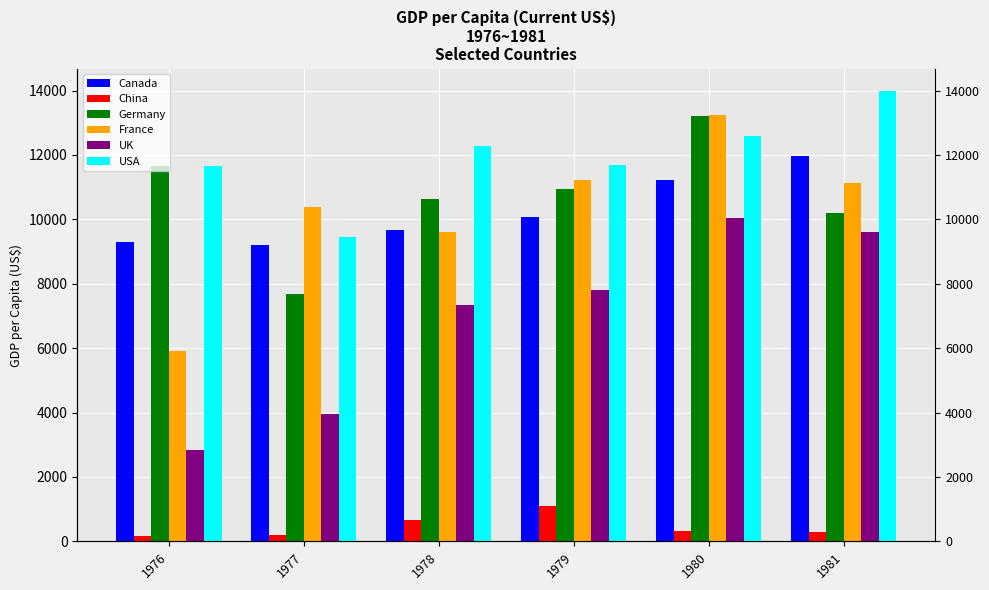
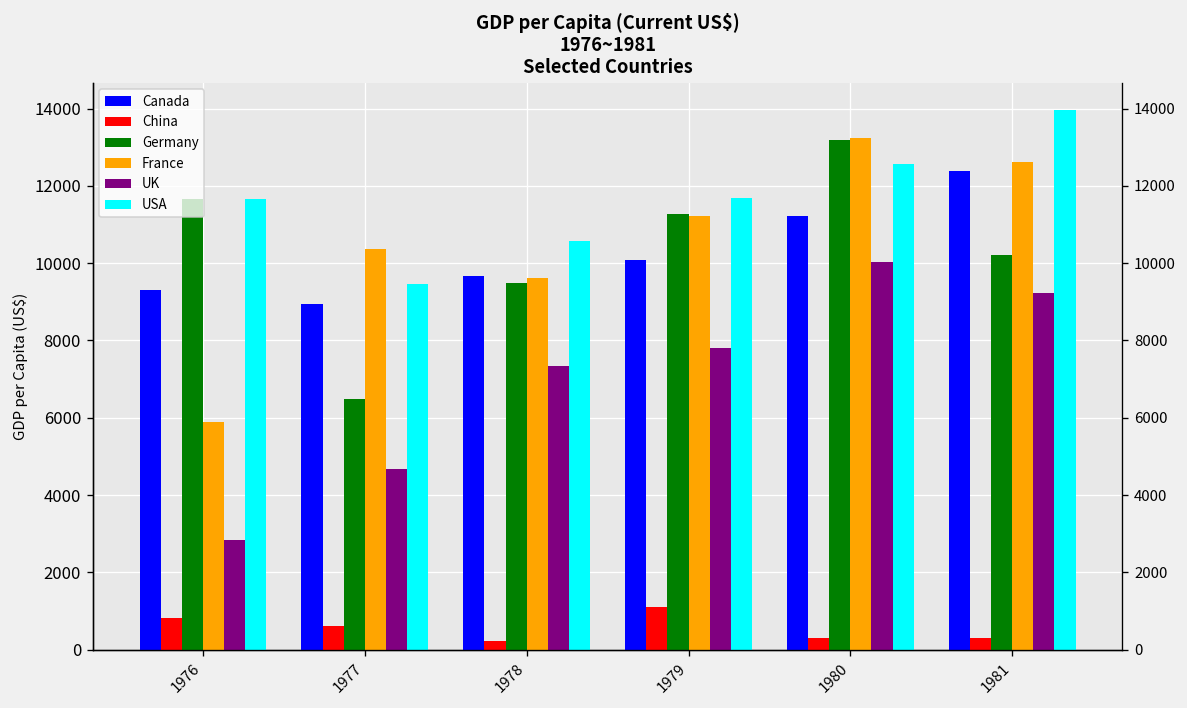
  {
    "Canada": {
      "1976": 9300,
-     "1977": 9200,
+     "1977": 8900,
      "1978": 9700,
      "1979": 10100,
      "1980": 11200,
-     "1981": 12000
+     "1981": 12400
    },
    "China": {
-     "1976": 200,
-     "1977": 200,
-     "1978": 700,
+     "1976": 800,
+     "1977": 600,
+     "1978": 200,
      "1979": 1100,
      "1980": 300,
      "1981": 300
    },
    "Germany": {
-     "1977": 7700,
-     "1978": 10600,
-     "1979": 11000,
+     "1977": 6500,
+     "1978": 9500,
+     "1979": 11300,
      "1980": 13200,
      "1981": 10200
    },
    "France": {
      "1976": 5900,
      "1977": 10400,
      "1978": 9600,
      "1979": 11200,
      "1980": 13200,
-     "1981": 11100
+     "1981": 12600
    },
    "UK": {
      "1976": 2800,
-     "1977": 4000,
+     "1977": 4700,
      "1978": 7300,
      "1979": 7800,
      "1980": 10000,
-     "1981": 9600
+     "1981": 9200
    },
    "USA": {
      "1976": 11700,
      "1977": 9500,
-     "1978": 12300,
+     "1978": 10600,
      "1979": 11700,
      "1980": 12600,
      "1981": 14000
    }
  }
